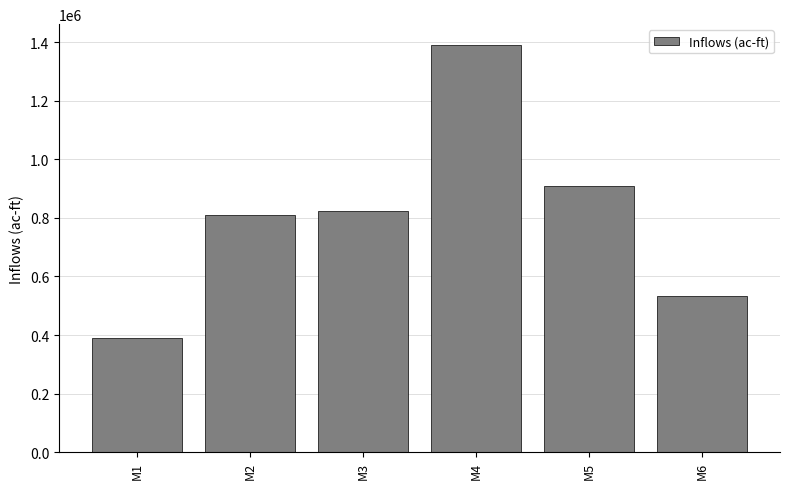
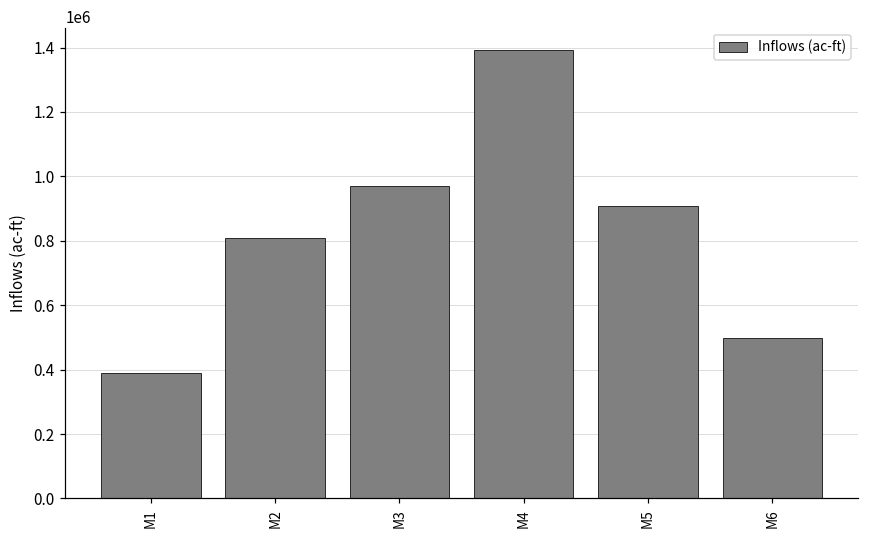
  {
    "M1": 390000,
    "M2": 810000,
-   "M3": 820000,
+   "M3": 970000,
    "M4": 1390000,
    "M5": 910000,
-   "M6": 530000
+   "M6": 500000
  }
